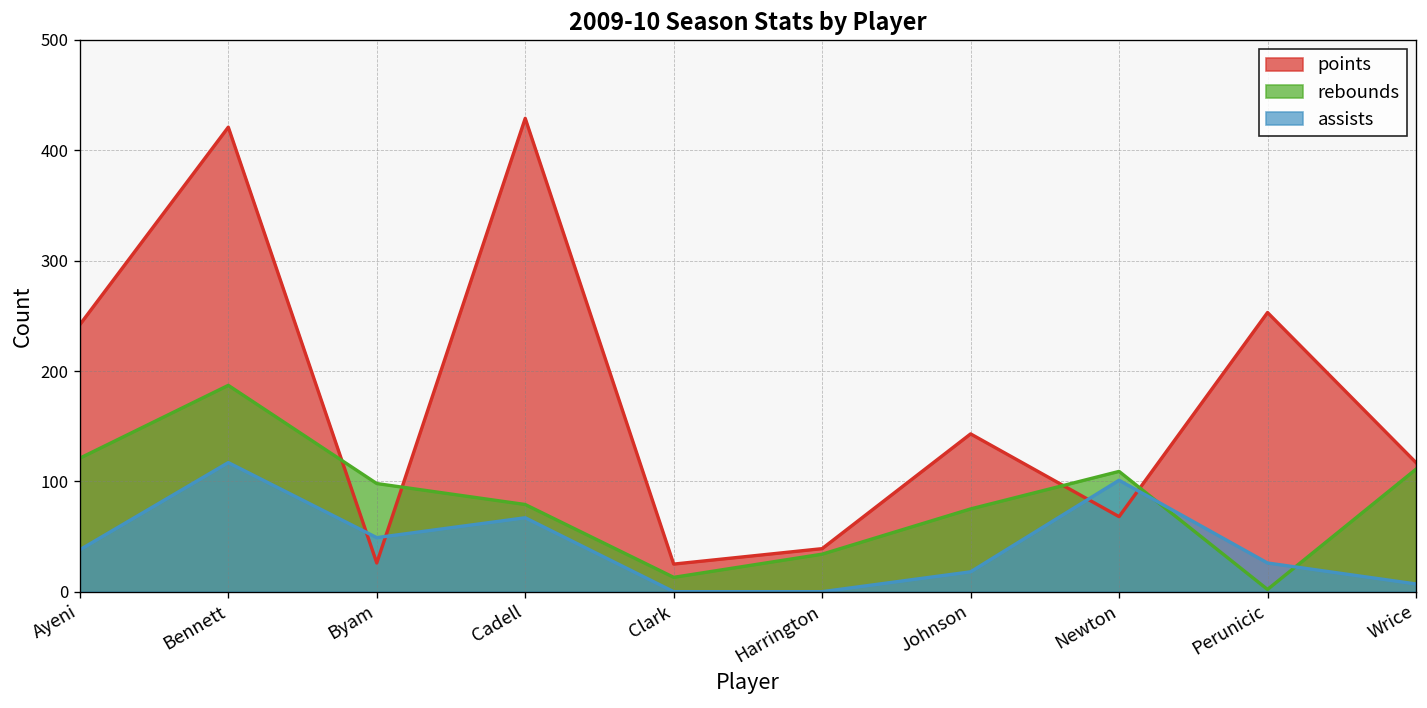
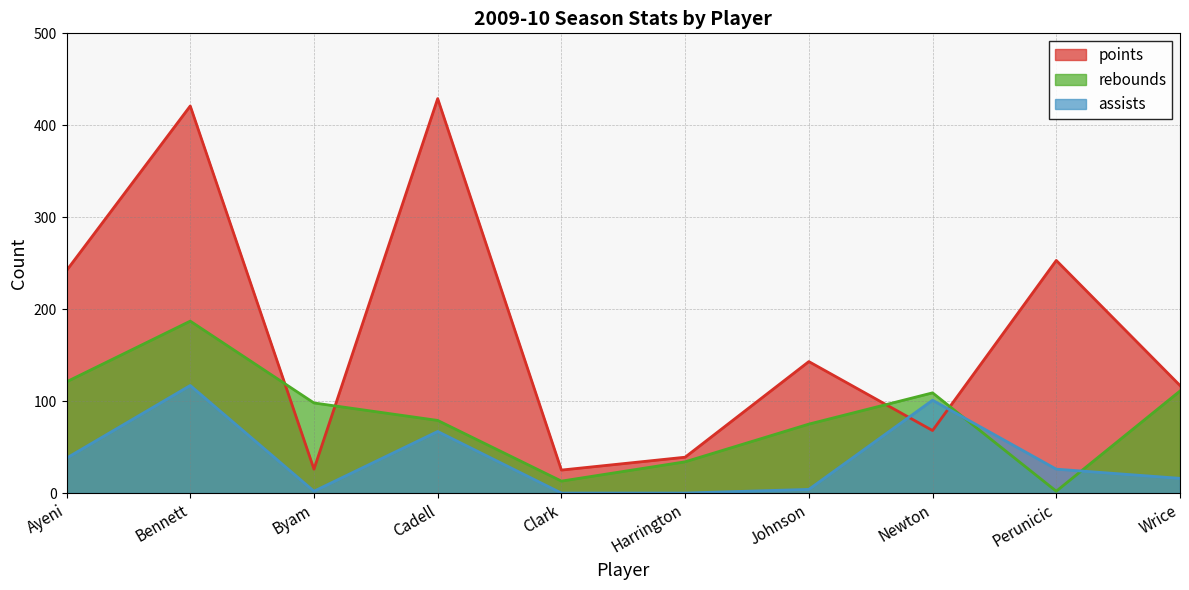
  {
    "points": {
      "Ayeni": 240,
      "Bennett": 420,
      "Byam": 30,
      "Cadell": 430,
      "Clark": 30,
      "Harrington": 40,
      "Johnson": 140,
      "Newton": 70,
      "Perunicic": 250,
      "Wrice": 120
    },
    "rebounds": {
      "Ayeni": 120,
      "Bennett": 190,
      "Byam": 100,
      "Cadell": 80,
      "Clark": 10,
      "Harrington": 30,
      "Johnson": 80,
      "Newton": 110,
      "Perunicic": 0,
      "Wrice": 110
    },
    "assists": {
      "Ayeni": 40,
      "Bennett": 120,
-     "Byam": 50,
+     "Byam": 0,
      "Cadell": 70,
      "Clark": 0,
      "Harrington": 0,
-     "Johnson": 20,
+     "Johnson": 0,
      "Newton": 100,
      "Perunicic": 30,
-     "Wrice": 10
+     "Wrice": 20
    }
  }
